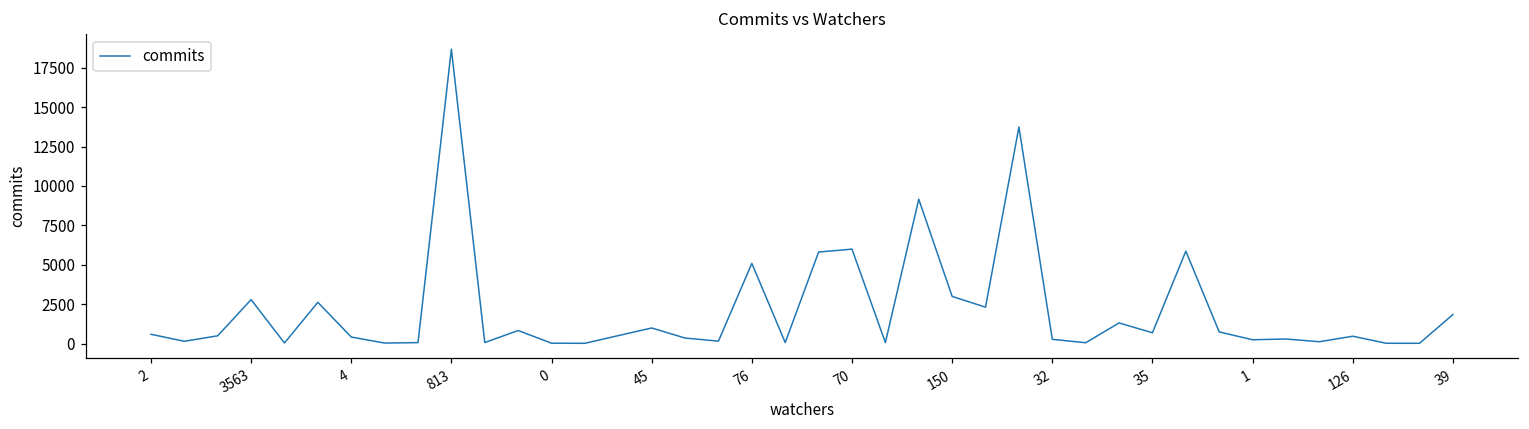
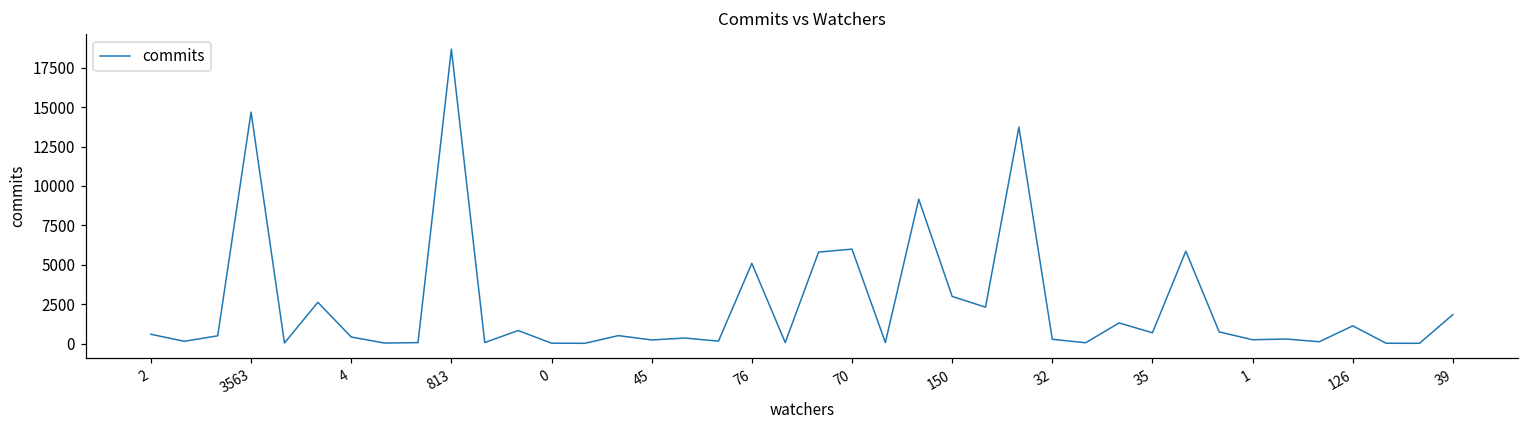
  {
-   "3563": 2800,
+   "3563": 14700,
    "813": 18700,
    "0": 0,
-   "45": 1000,
+   "45": 200,
    "76": 5100,
    "70": 6000,
    "150": 3000,
-   "126": 500,
+   "126": 1100,
    "39": 1900
  }
